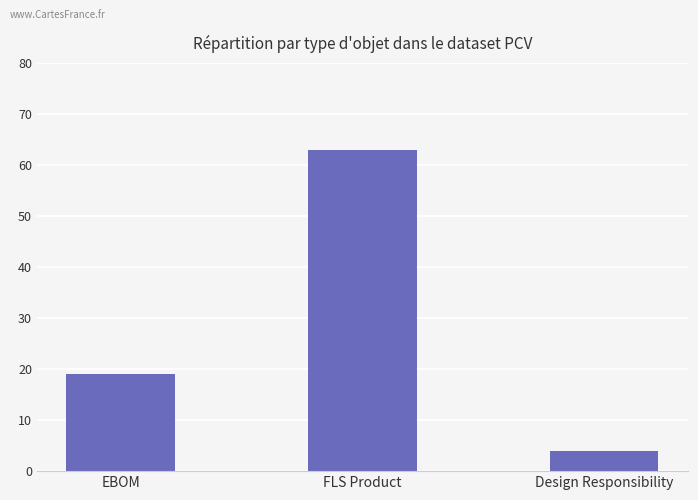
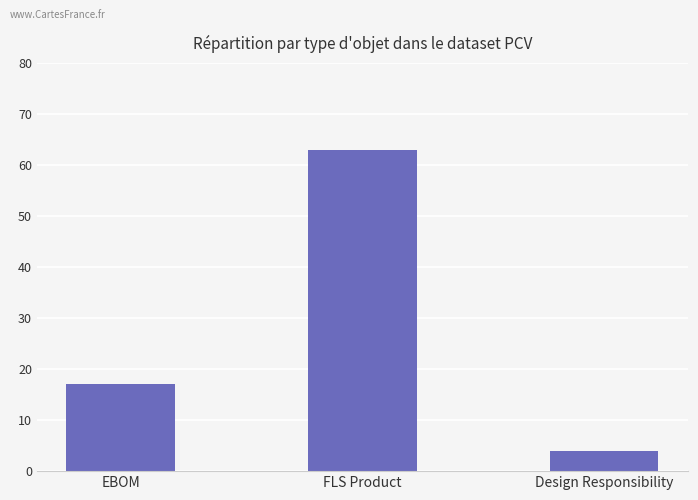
  {
-   "EBOM": 19,
+   "EBOM": 17,
    "FLS Product": 63,
    "Design Responsibility": 4
  }
